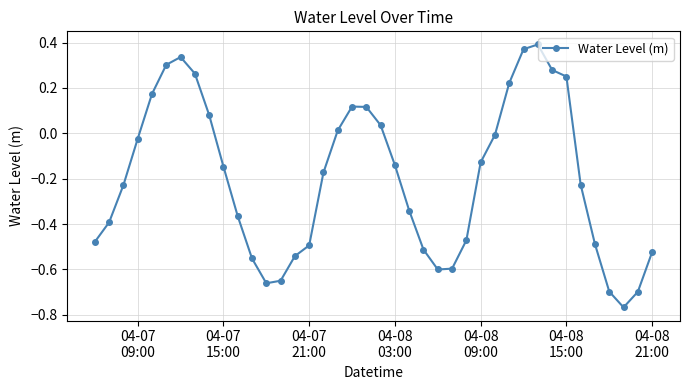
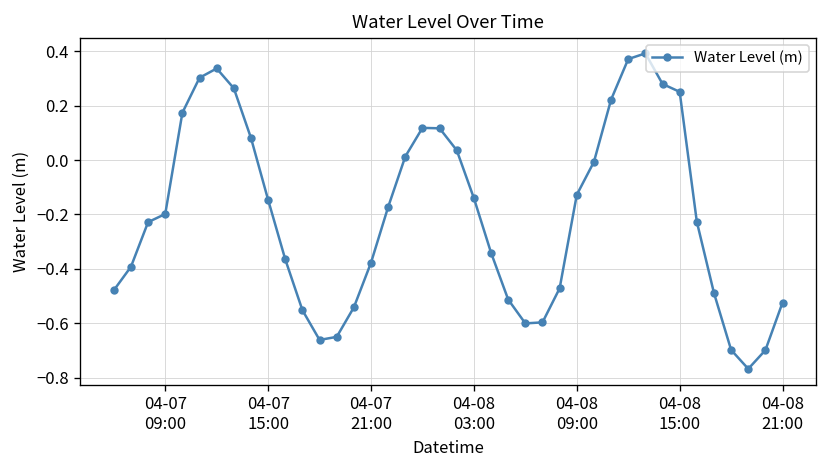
  {
-   "04-07 09:00": -0.02,
+   "04-07 09:00": -0.20,
    "04-07 15:00": -0.15,
-   "04-07 21:00": -0.49,
+   "04-07 21:00": -0.38,
    "04-08 03:00": -0.14,
    "04-08 09:00": -0.13,
    "04-08 15:00": 0.25,
    "04-08 21:00": -0.52
  }
